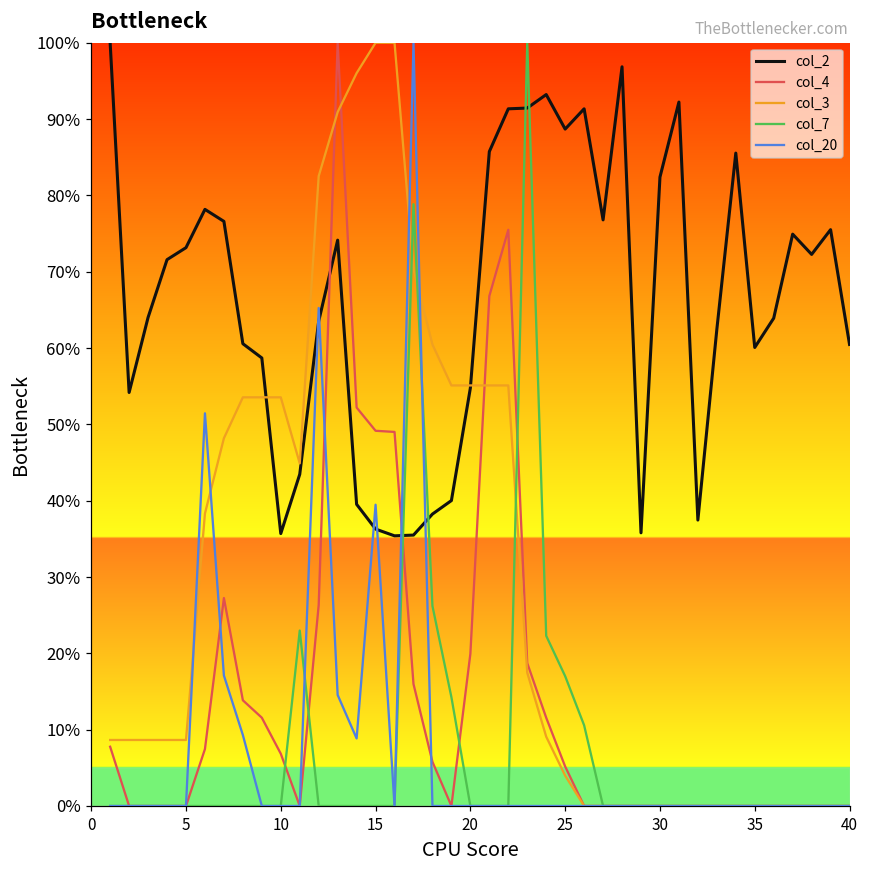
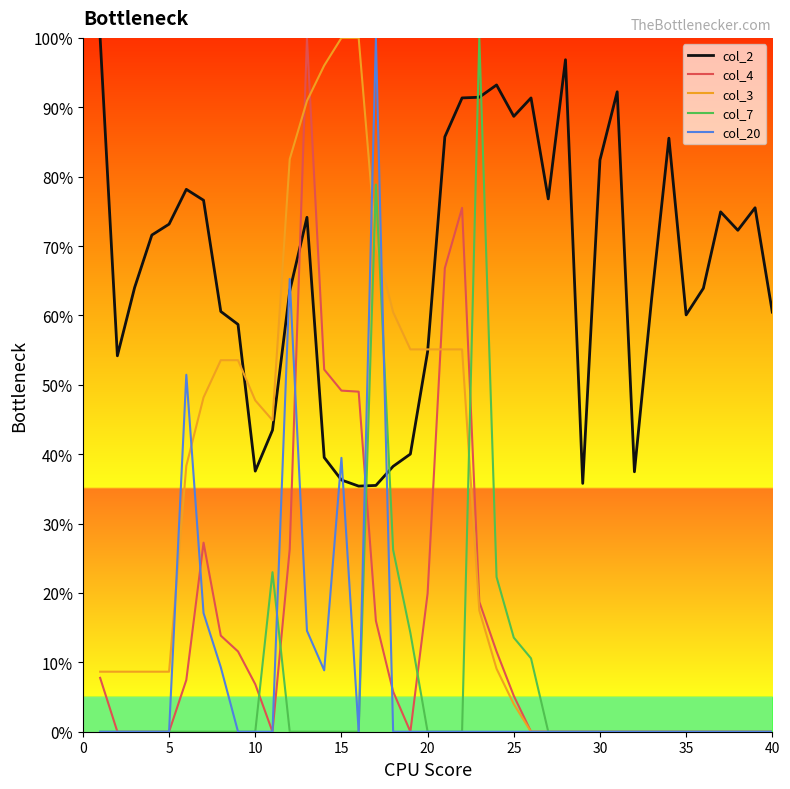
  {
    "col_2": {
      "5": "73%",
-     "10": "36%",
+     "10": "38%",
      "15": "36%",
      "25": "89%",
      "30": "82%",
      "35": "60%",
      "40": "60%"
    },
    "col_4": {
      "10": "7%",
      "15": "49%",
      "20": "20%",
      "25": "5%"
    },
    "col_3": {
      "5": "9%",
-     "10": "54%",
+     "10": "48%",
      "15": "100%"
    },
    "col_7": {
-     "25": "17%"
+     "25": "14%"
    },
    "col_20": {
      "15": "39%"
    }
  }
